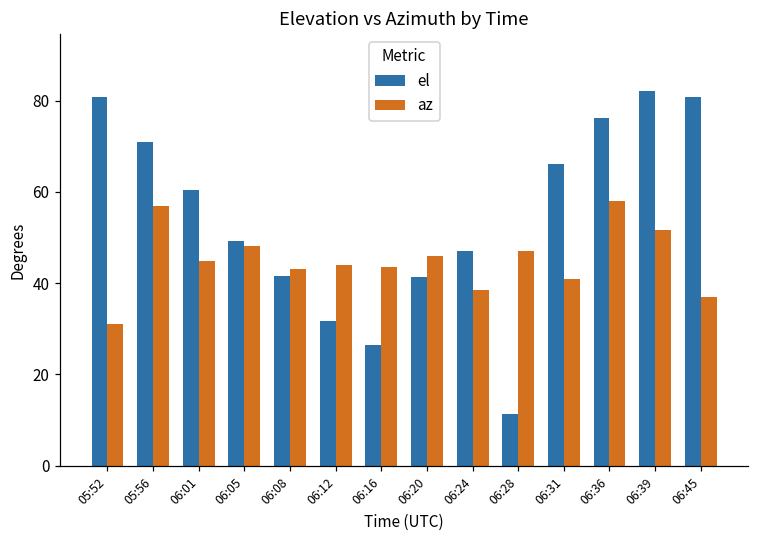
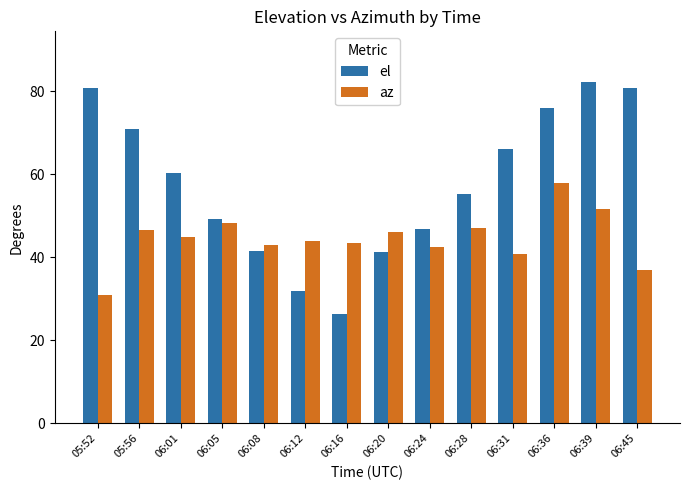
  {
    "el": {
      "05:52": 81,
      "05:56": 71,
      "06:01": 60,
      "06:05": 49,
      "06:08": 42,
      "06:12": 32,
      "06:16": 26,
      "06:20": 41,
      "06:24": 47,
-     "06:28": 11,
+     "06:28": 55,
      "06:31": 66,
      "06:36": 76,
      "06:39": 82,
      "06:45": 81
    },
    "az": {
      "05:52": 31,
-     "05:56": 57,
+     "05:56": 47,
      "06:01": 45,
      "06:05": 48,
      "06:08": 43,
      "06:12": 44,
      "06:16": 43,
      "06:20": 46,
-     "06:24": 38,
+     "06:24": 43,
      "06:28": 47,
      "06:31": 41,
      "06:36": 58,
      "06:39": 52,
      "06:45": 37
    }
  }
